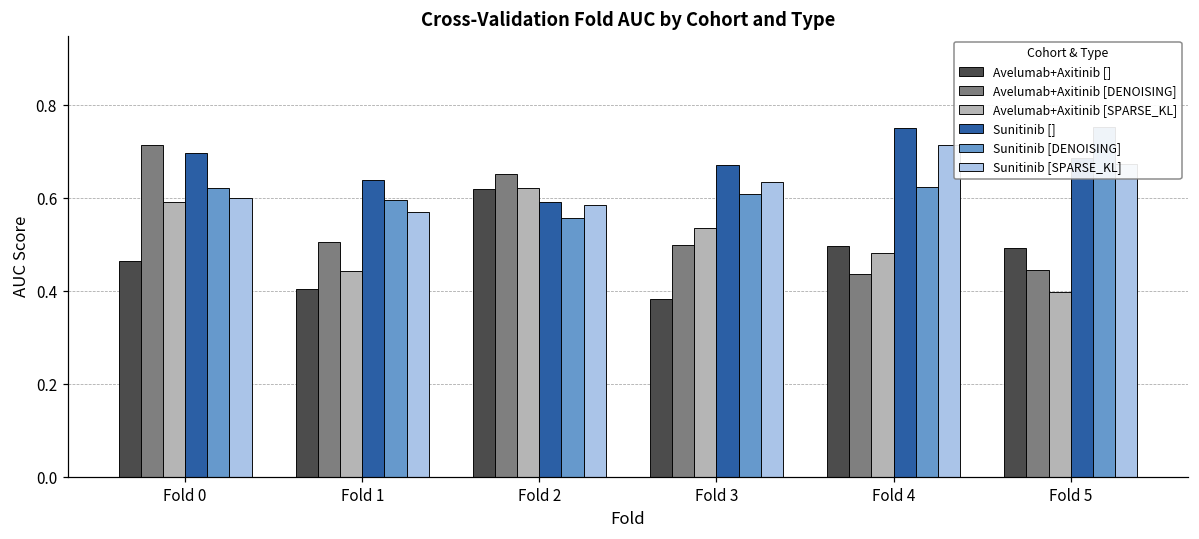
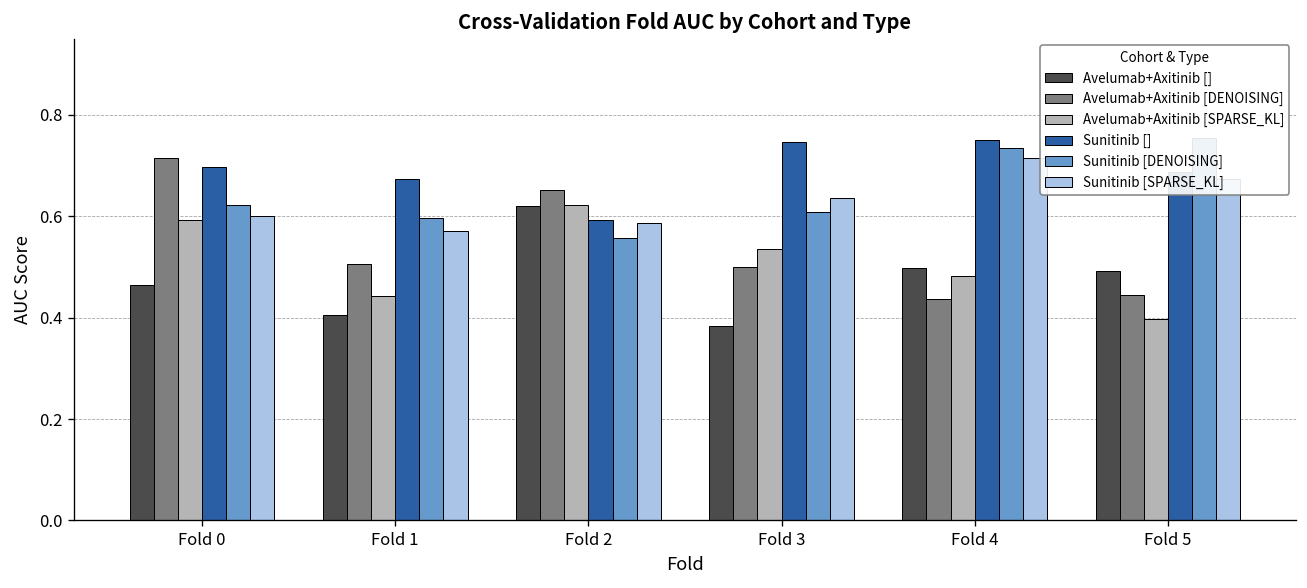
  {
    "Avelumab+Axitinib []": {
      "Fold 0": 0.46,
      "Fold 1": 0.40,
      "Fold 2": 0.62,
      "Fold 3": 0.38,
      "Fold 4": 0.50,
      "Fold 5": 0.49
    },
    "Avelumab+Axitinib [DENOISING]": {
      "Fold 0": 0.71,
      "Fold 1": 0.51,
      "Fold 2": 0.65,
      "Fold 3": 0.50,
      "Fold 4": 0.44,
      "Fold 5": 0.44
    },
    "Sunitinib []": {
      "Fold 0": 0.70,
-     "Fold 1": 0.64,
+     "Fold 1": 0.67,
      "Fold 2": 0.59,
-     "Fold 3": 0.67,
+     "Fold 3": 0.75,
      "Fold 4": 0.75
    },
    "Sunitinib [DENOISING]": {
      "Fold 0": 0.62,
      "Fold 1": 0.60,
      "Fold 2": 0.56,
      "Fold 3": 0.61,
-     "Fold 4": 0.62
+     "Fold 4": 0.73
    }
  }
